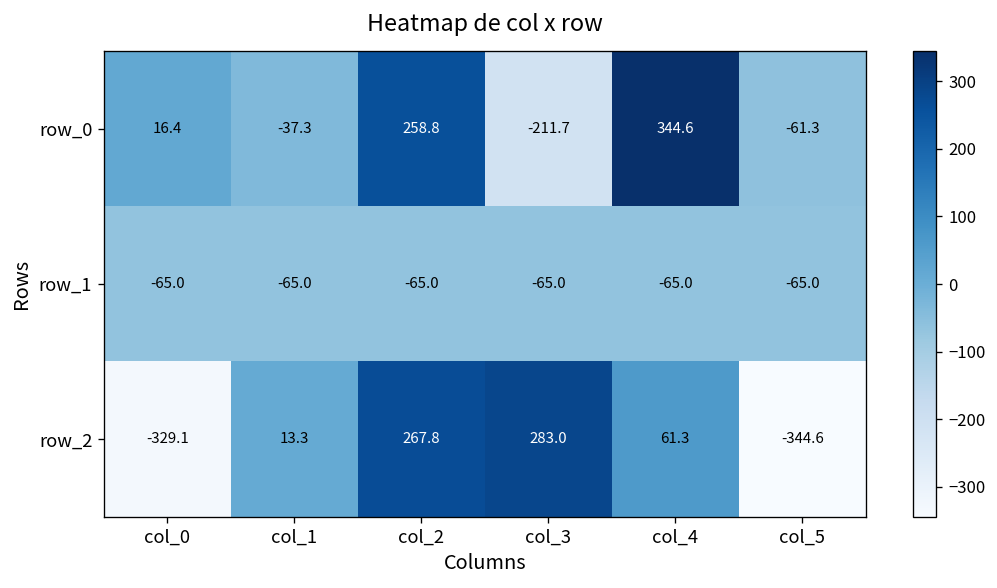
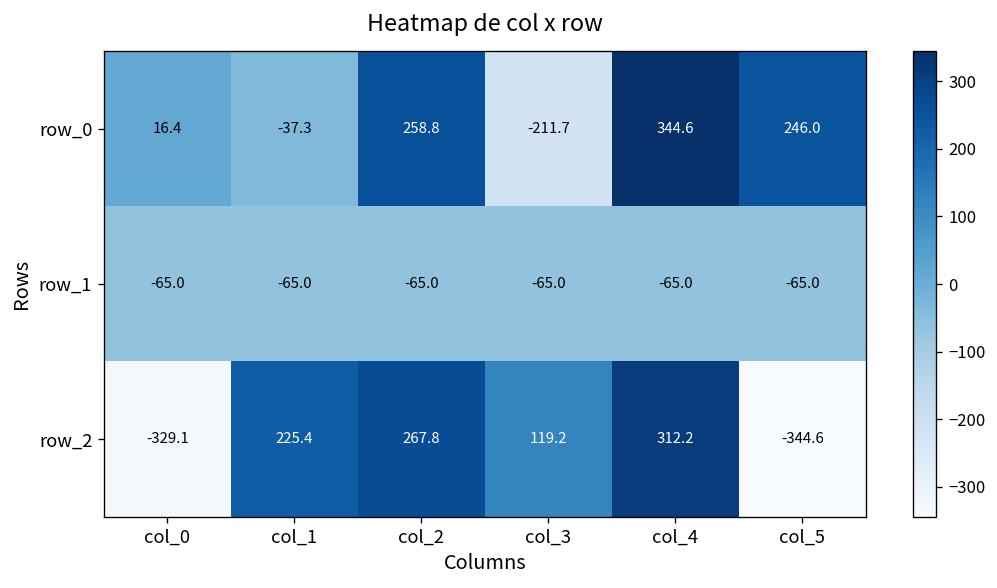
  {
    "row_0": {
      "col_0": 16.4,
      "col_1": -37.3,
      "col_2": 258.8,
      "col_3": -211.7,
      "col_4": 344.6,
-     "col_5": -61.3
+     "col_5": 246.0
    },
    "row_1": {
      "col_0": -65.0,
      "col_1": -65.0,
      "col_2": -65.0,
      "col_3": -65.0,
      "col_4": -65.0,
      "col_5": -65.0
    },
    "row_2": {
      "col_0": -329.1,
-     "col_1": 13.3,
+     "col_1": 225.4,
      "col_2": 267.8,
-     "col_3": 283.0,
-     "col_4": 61.3,
+     "col_3": 119.2,
+     "col_4": 312.2,
      "col_5": -344.6
    }
  }
